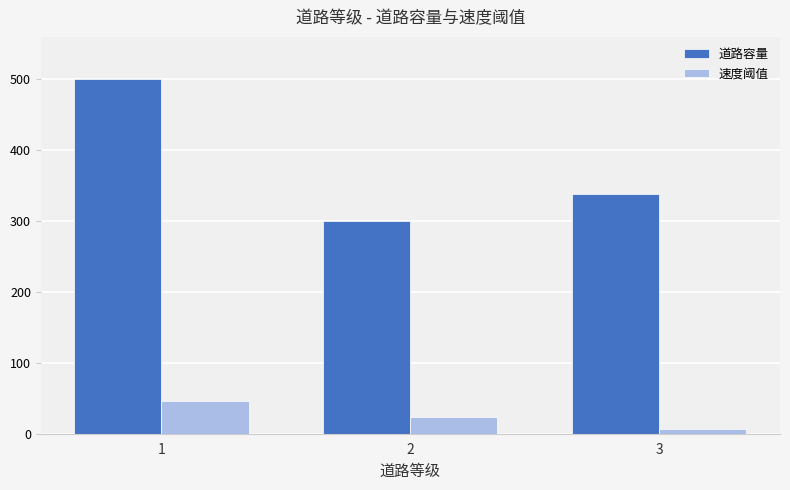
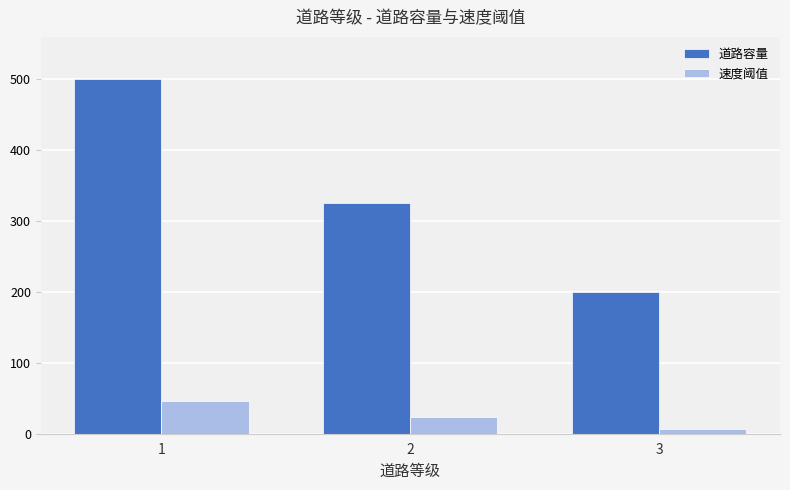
  {
    "道路容量": {
      "1": 500,
-     "2": 300,
-     "3": 340
+     "2": 330,
+     "3": 200
    },
    "速度阈值": {
      "1": 50,
      "2": 20,
      "3": 10
    }
  }
